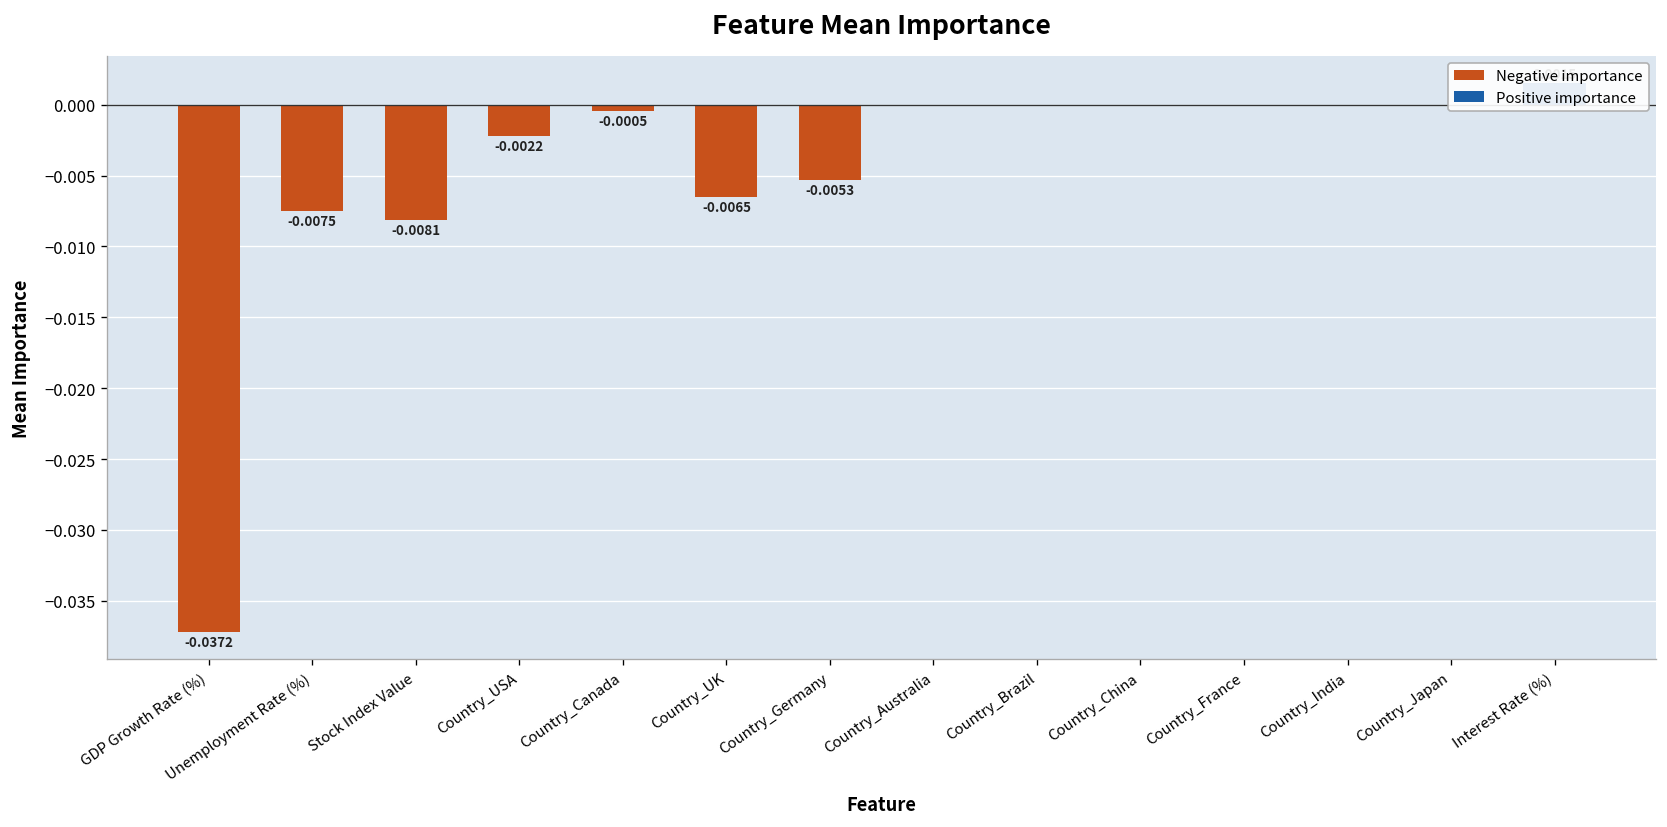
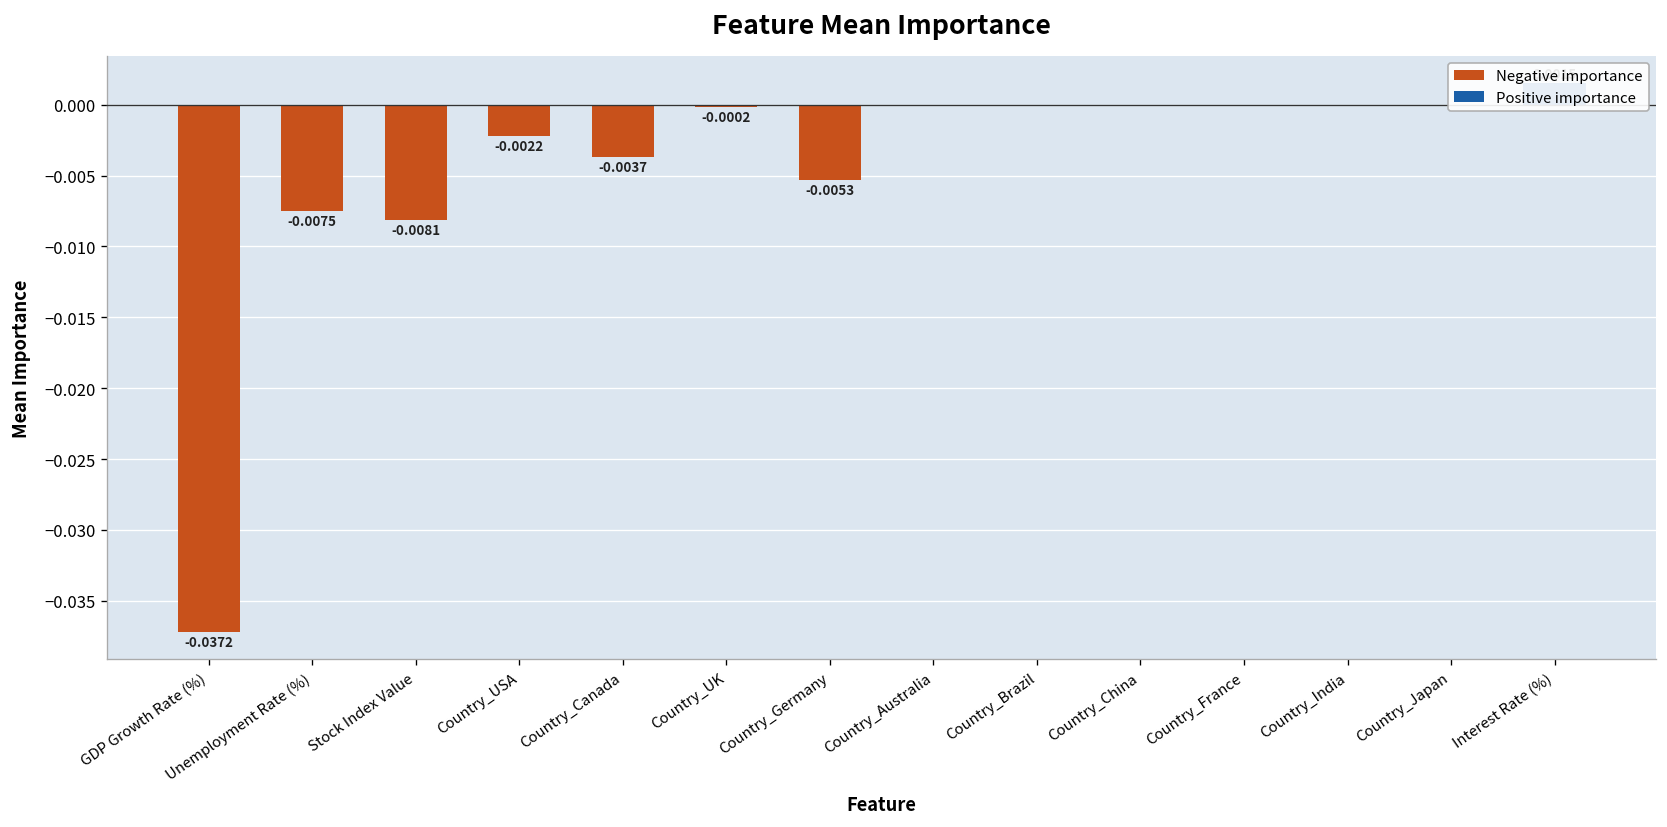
  {
    "GDP Growth Rate (%)": -0.0372,
    "Unemployment Rate (%)": -0.0075,
    "Stock Index Value": -0.0081,
    "Country_USA": -0.0022,
-   "Country_Canada": -0.0005,
-   "Country_UK": -0.0065,
+   "Country_Canada": -0.0037,
+   "Country_UK": -0.0002,
    "Country_Germany": -0.0053
  }
